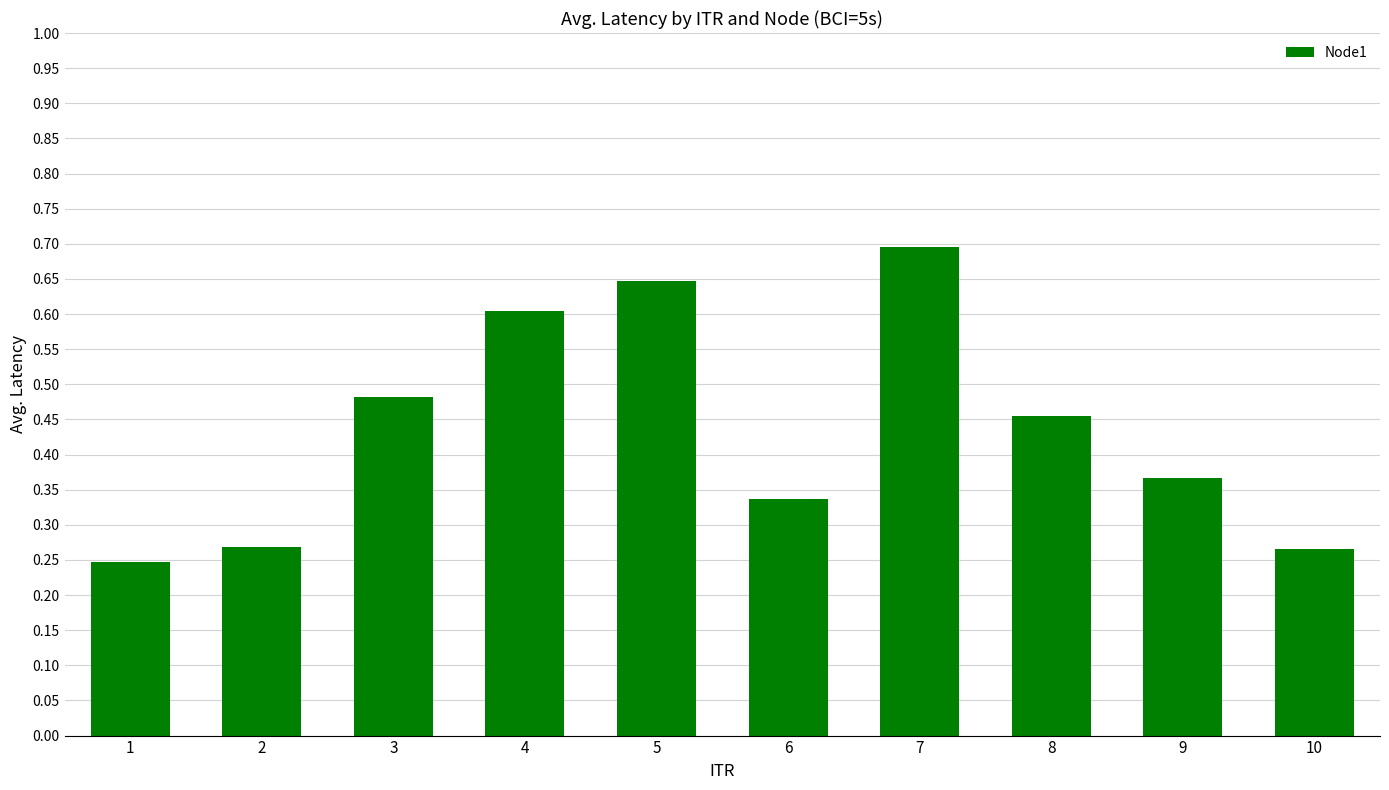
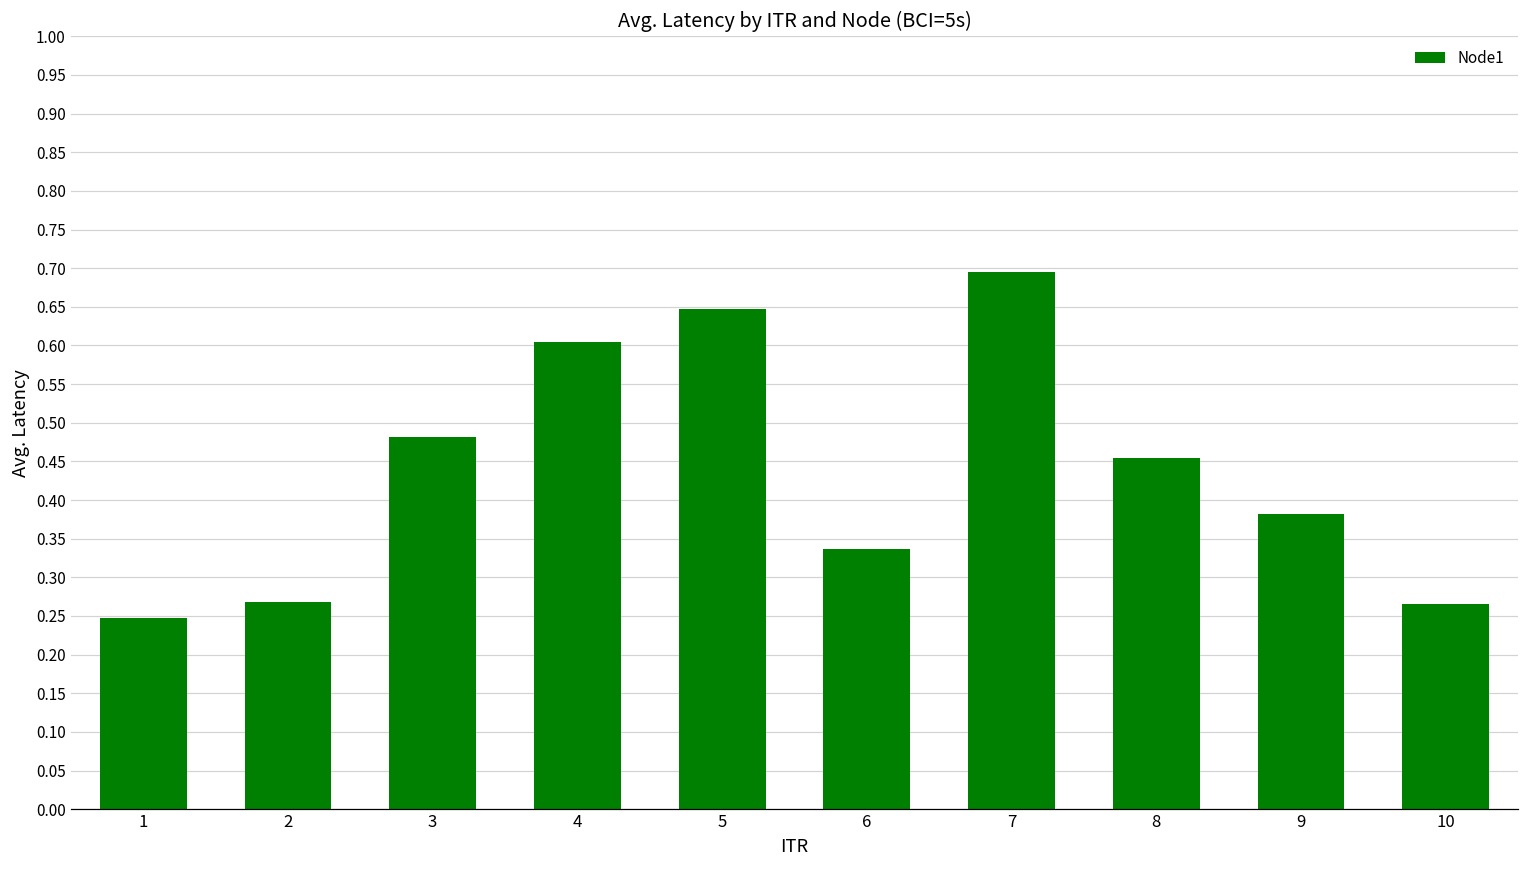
  {
    "1": 0.25,
    "2": 0.27,
    "3": 0.48,
    "4": 0.60,
    "5": 0.65,
    "6": 0.34,
    "7": 0.70,
    "8": 0.45,
-   "9": 0.37,
+   "9": 0.38,
    "10": 0.27
  }
